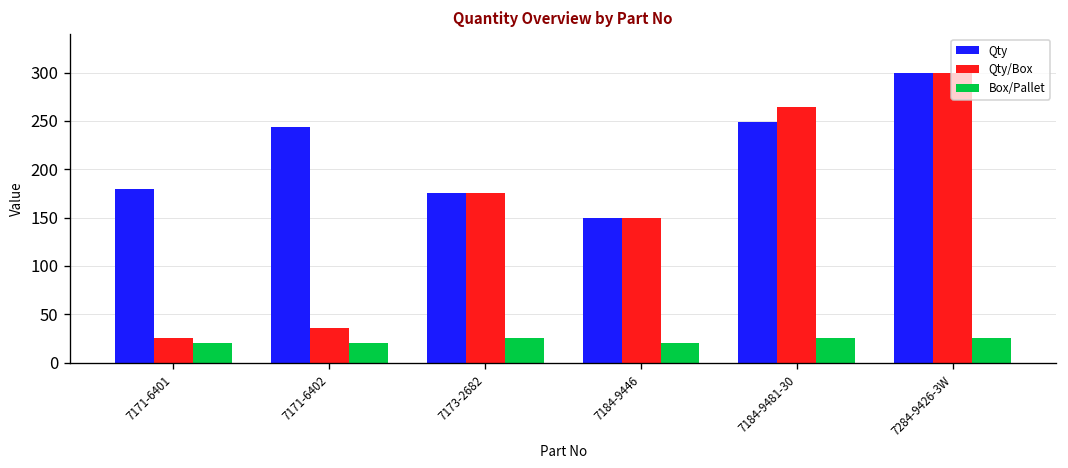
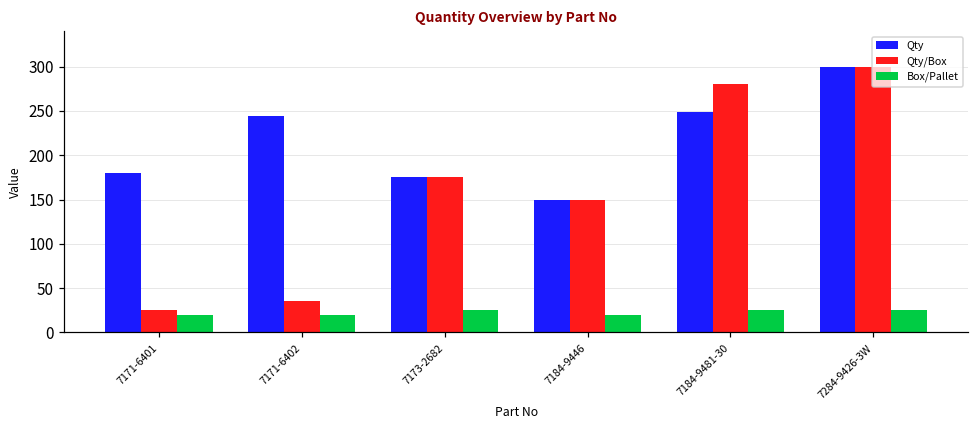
  {
    "Qty": {
      "7171-6401": 180,
      "7171-6402": 240,
      "7173-2682": 180,
      "7184-9446": 150,
      "7184-9481-30": 250,
      "7284-9426-3W": 300
    },
    "Qty/Box": {
      "7171-6401": 30,
      "7171-6402": 40,
      "7173-2682": 180,
      "7184-9446": 150,
-     "7184-9481-30": 260
+     "7184-9481-30": 280
    },
    "Box/Pallet": {
      "7171-6401": 20,
      "7171-6402": 20,
      "7173-2682": 30,
      "7184-9446": 20,
      "7184-9481-30": 30,
      "7284-9426-3W": 30
    }
  }
